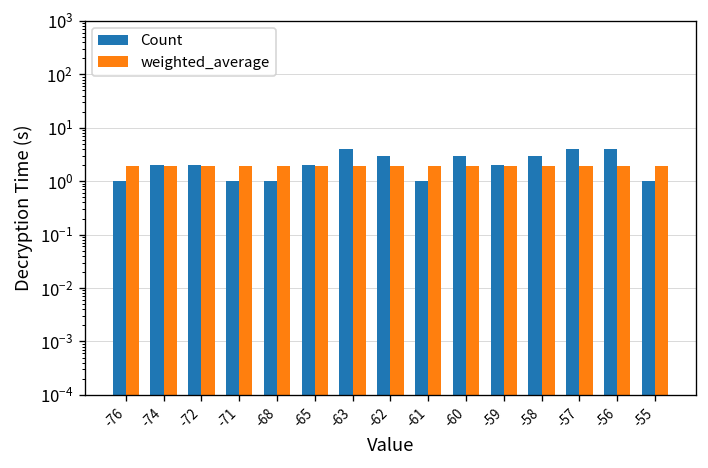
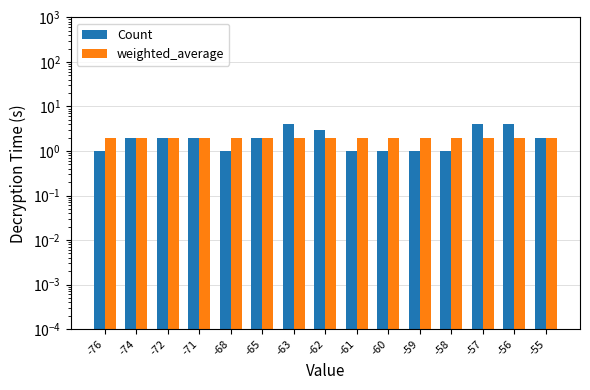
  {
    "Count": {
      "-76": 1,
      "-74": 2,
      "-72": 2,
-     "-71": 1,
+     "-71": 2,
      "-68": 1,
      "-65": 2,
      "-63": 4,
      "-62": 3,
      "-61": 1,
-     "-60": 3,
-     "-59": 2,
-     "-58": 3,
+     "-60": 1,
+     "-59": 1,
+     "-58": 1,
      "-57": 4,
      "-56": 4,
-     "-55": 1
+     "-55": 2
    },
    "weighted_average": {
      "-76": 2,
      "-74": 2,
      "-72": 2,
      "-71": 2,
      "-68": 2,
      "-65": 2,
      "-63": 2,
      "-62": 2,
      "-61": 2,
      "-60": 2,
      "-59": 2,
      "-58": 2,
      "-57": 2,
      "-56": 2,
      "-55": 2
    }
  }
